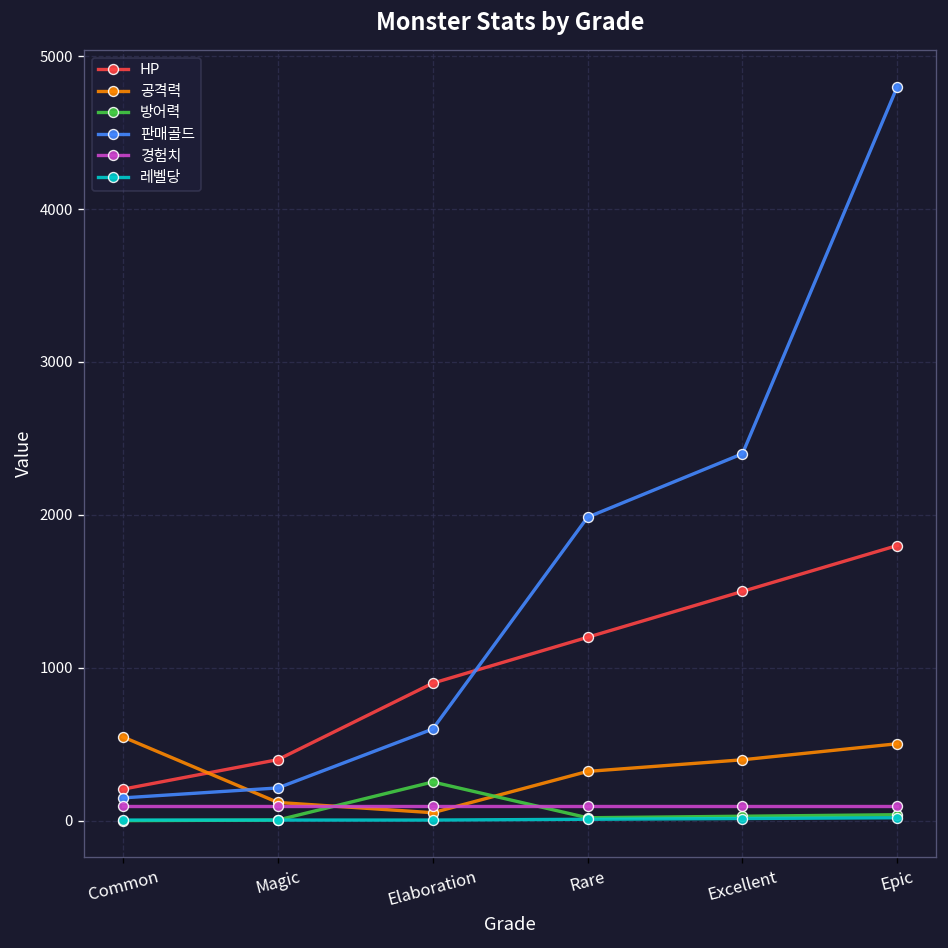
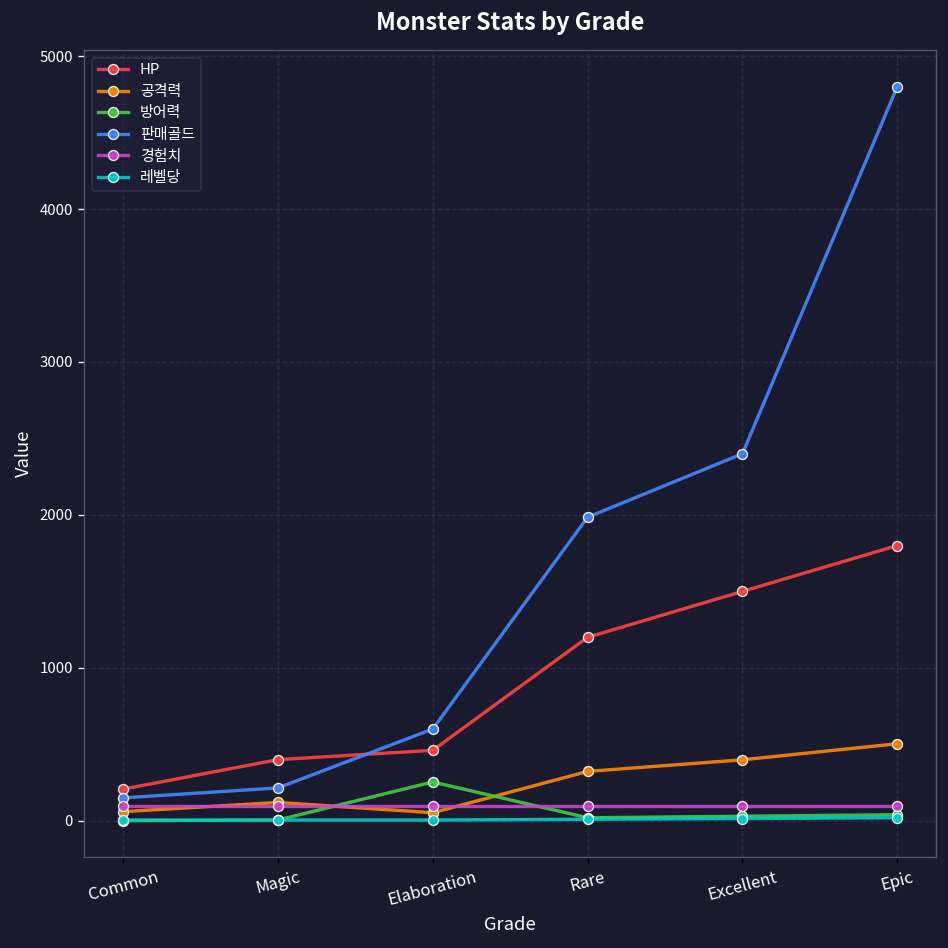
  {
    "HP": {
      "Common": 210,
      "Magic": 400,
-     "Elaboration": 900,
+     "Elaboration": 460,
      "Rare": 1200,
      "Excellent": 1500,
      "Epic": 1800
    },
    "공격력": {
-     "Common": 550,
+     "Common": 60,
      "Magic": 120,
      "Elaboration": 50,
      "Rare": 320,
      "Excellent": 400,
      "Epic": 500
    },
    "방어력": {
      "Elaboration": 250,
      "Epic": 40
    },
    "판매골드": {
      "Common": 150,
      "Magic": 220,
      "Elaboration": 600,
      "Rare": 1990,
      "Excellent": 2400,
      "Epic": 4800
    },
    "경험치": {
      "Common": 100,
      "Magic": 100,
      "Elaboration": 100,
      "Rare": 100,
      "Excellent": 100,
      "Epic": 100
    },
    "레벨당": {
      "Elaboration": 10,
      "Epic": 20
    }
  }
